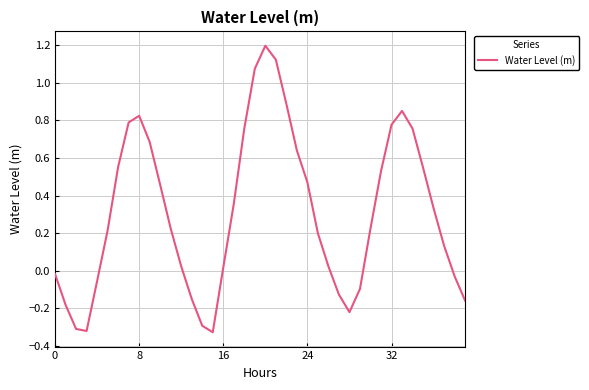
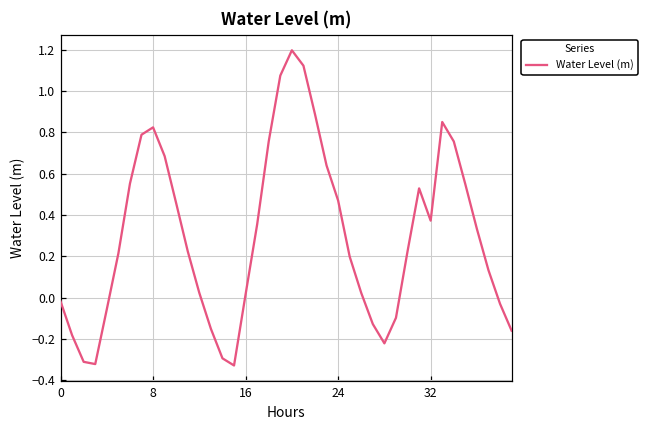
  {
    "0": -0.02,
    "8": 0.82,
    "16": 0.02,
    "24": 0.47,
-   "32": 0.78
+   "32": 0.37
  }
